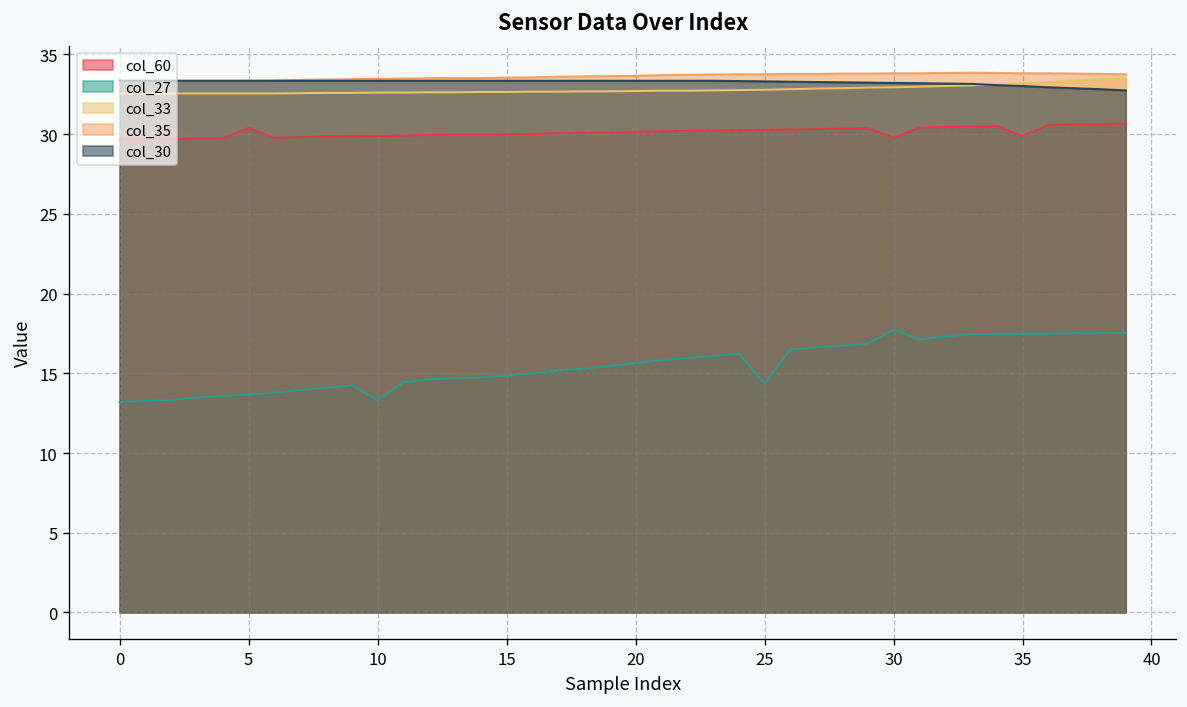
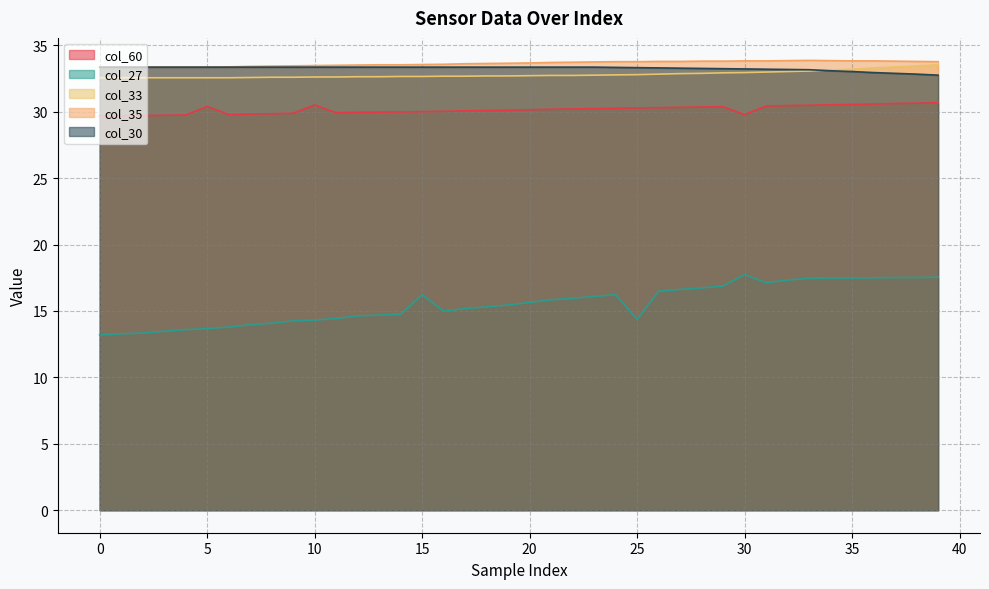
  {
    "col_60": {
      "5": 30.4,
-     "10": 29.9,
+     "10": 30.5,
      "15": 30.0,
      "20": 30.1,
      "25": 30.3,
      "30": 29.8,
-     "35": 29.9
+     "35": 30.5
    },
    "col_27": {
      "0": 13.2,
      "5": 13.7,
-     "10": 13.3,
-     "15": 14.9,
+     "10": 14.3,
+     "15": 16.2,
      "20": 15.6,
      "25": 14.4,
      "30": 17.7,
      "35": 17.5
    },
    "col_30": {
      "15": 33.4,
      "20": 33.4,
      "25": 33.3,
      "30": 33.2
    }
  }
